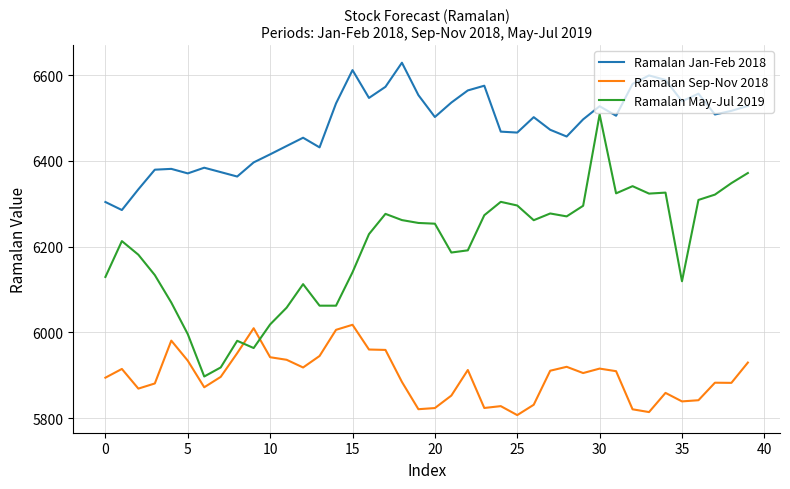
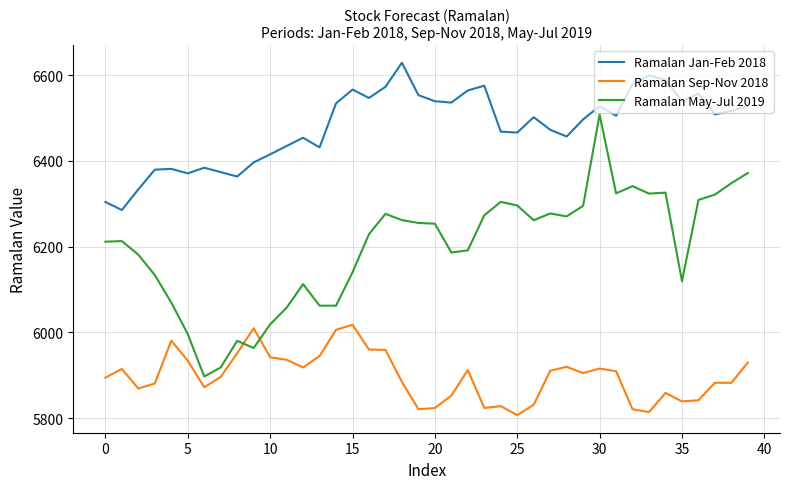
  {
    "Ramalan Jan-Feb 2018": {
      "0": 6300,
      "5": 6370,
      "10": 6420,
-     "15": 6610,
-     "20": 6500,
+     "15": 6570,
+     "20": 6540,
      "25": 6470
    },
    "Ramalan Sep-Nov 2018": {
      "0": 5890,
      "5": 5930,
      "10": 5940,
      "15": 6020,
      "20": 5820,
      "25": 5810,
      "30": 5920,
      "35": 5840
    },
    "Ramalan May-Jul 2019": {
-     "0": 6130,
+     "0": 6210,
      "5": 6000,
      "10": 6020,
      "15": 6140,
      "20": 6250,
      "25": 6300,
      "30": 6510,
      "35": 6120
    }
  }
